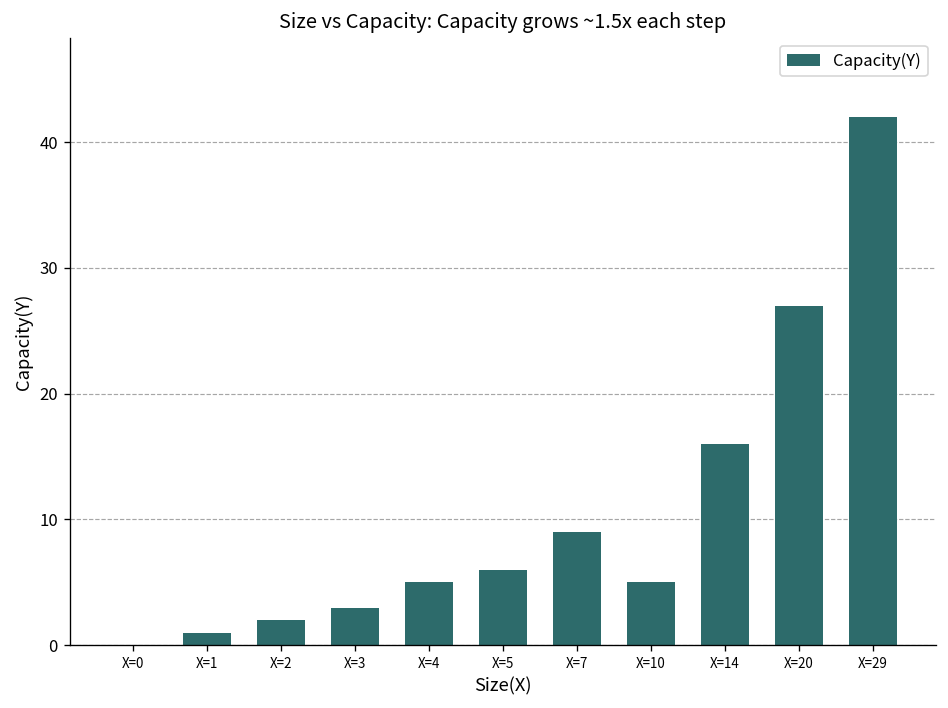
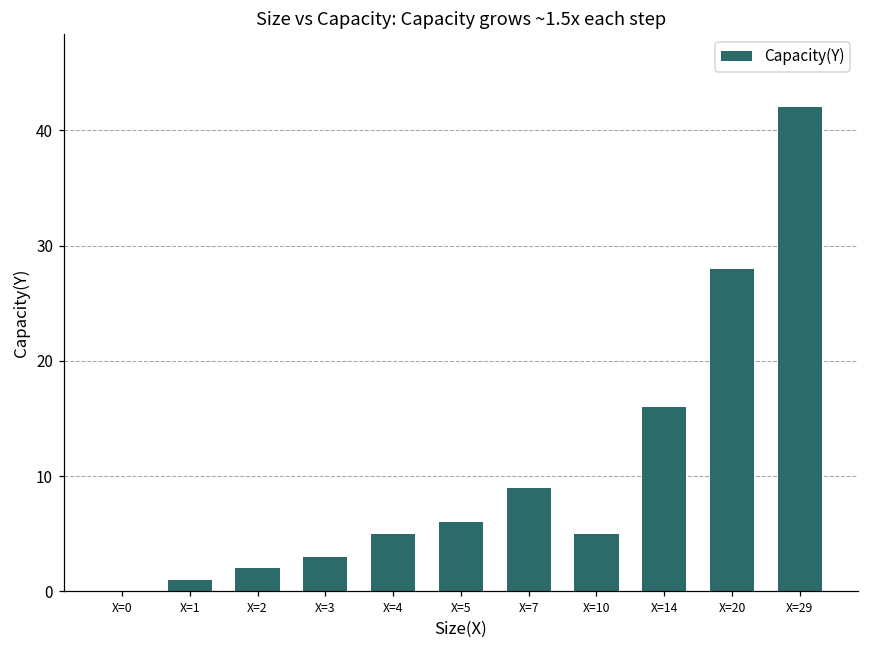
  {
    "X=0": 0,
    "X=1": 1,
    "X=2": 2,
    "X=3": 3,
    "X=4": 5,
    "X=5": 6,
    "X=7": 9,
    "X=10": 5,
    "X=14": 16,
-   "X=20": 27,
+   "X=20": 28,
    "X=29": 42
  }
